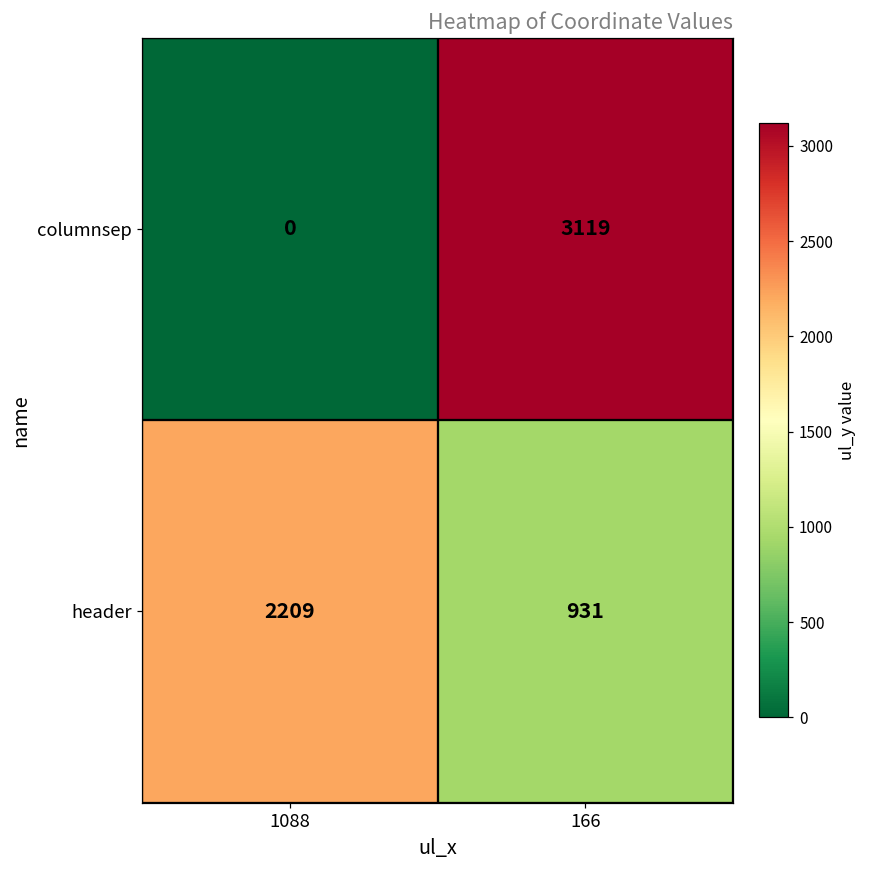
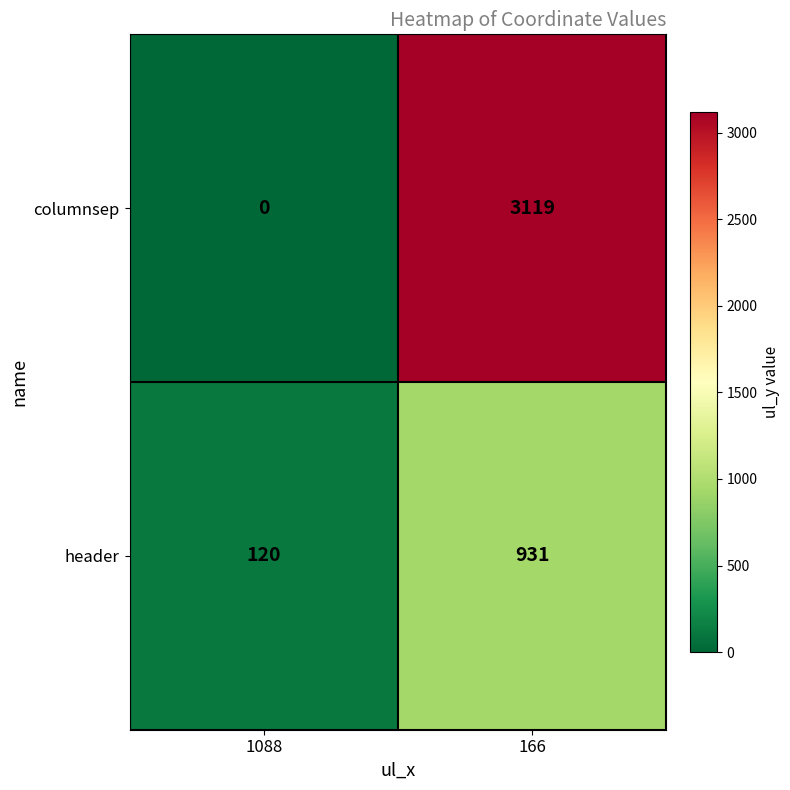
  {
    "columnsep": {
      "1088": 0,
      "166": 3119
    },
    "header": {
-     "1088": 2209,
+     "1088": 120,
      "166": 931
    }
  }
